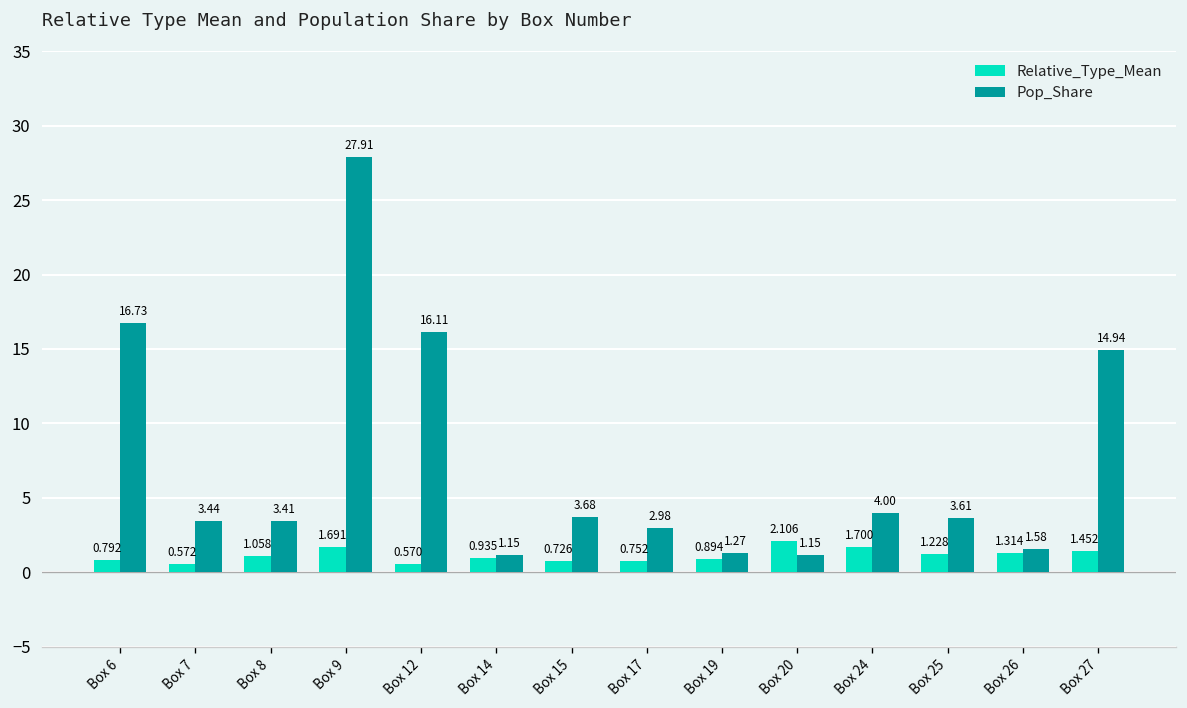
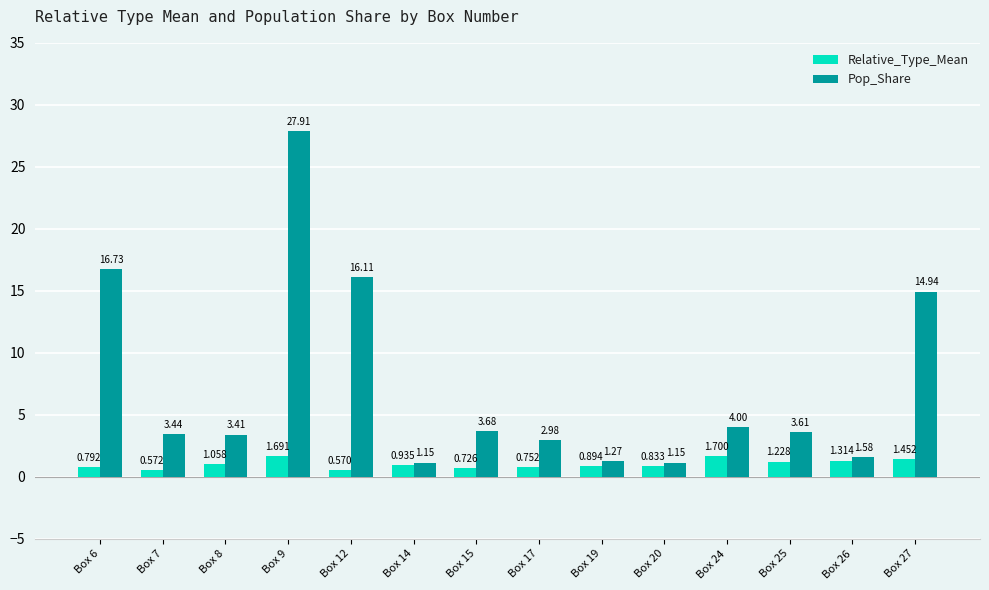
  {
    "Relative_Type_Mean": {
      "Box 6": 0.792,
      "Box 7": 0.572,
      "Box 8": 1.058,
      "Box 9": 1.691,
      "Box 12": 0.570,
      "Box 14": 0.935,
      "Box 15": 0.726,
      "Box 17": 0.752,
      "Box 19": 0.894,
-     "Box 20": 2.106,
+     "Box 20": 0.833,
      "Box 24": 1.700,
      "Box 25": 1.228,
      "Box 26": 1.314,
      "Box 27": 1.452
    },
    "Pop_Share": {
      "Box 6": 16.73,
      "Box 7": 3.44,
      "Box 8": 3.41,
      "Box 9": 27.91,
      "Box 12": 16.11,
      "Box 14": 1.15,
      "Box 15": 3.68,
      "Box 17": 2.98,
      "Box 19": 1.27,
      "Box 20": 1.15,
      "Box 24": 4.00,
      "Box 25": 3.61,
      "Box 26": 1.58,
      "Box 27": 14.94
    }
  }
